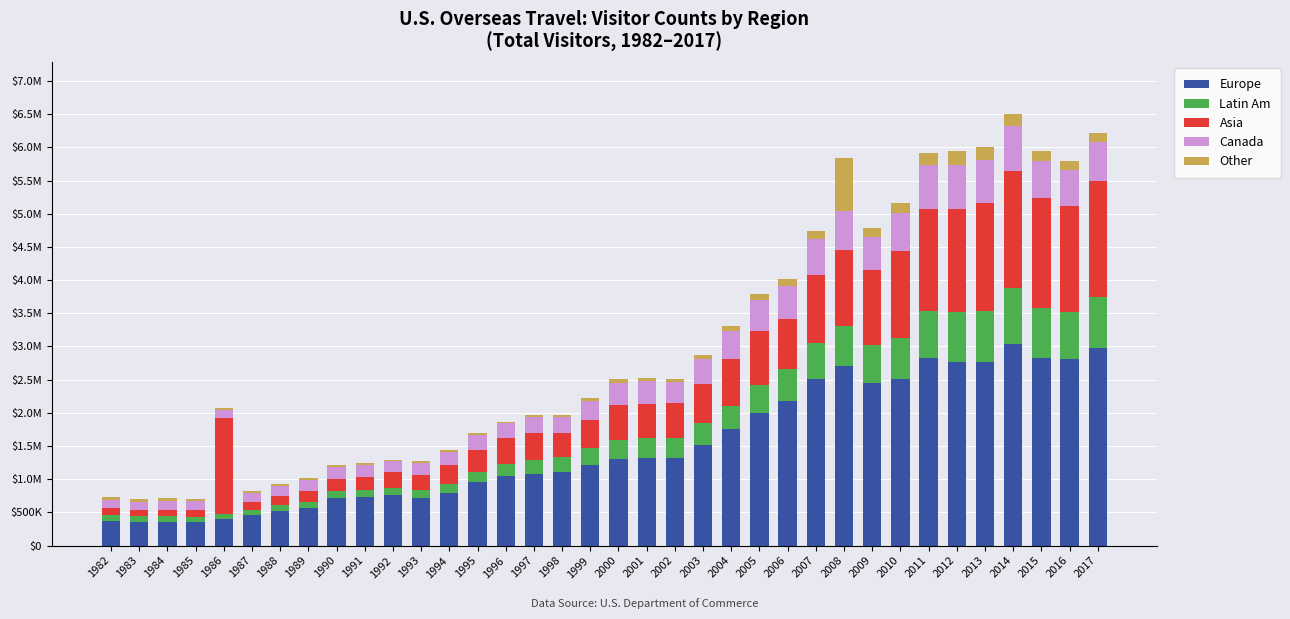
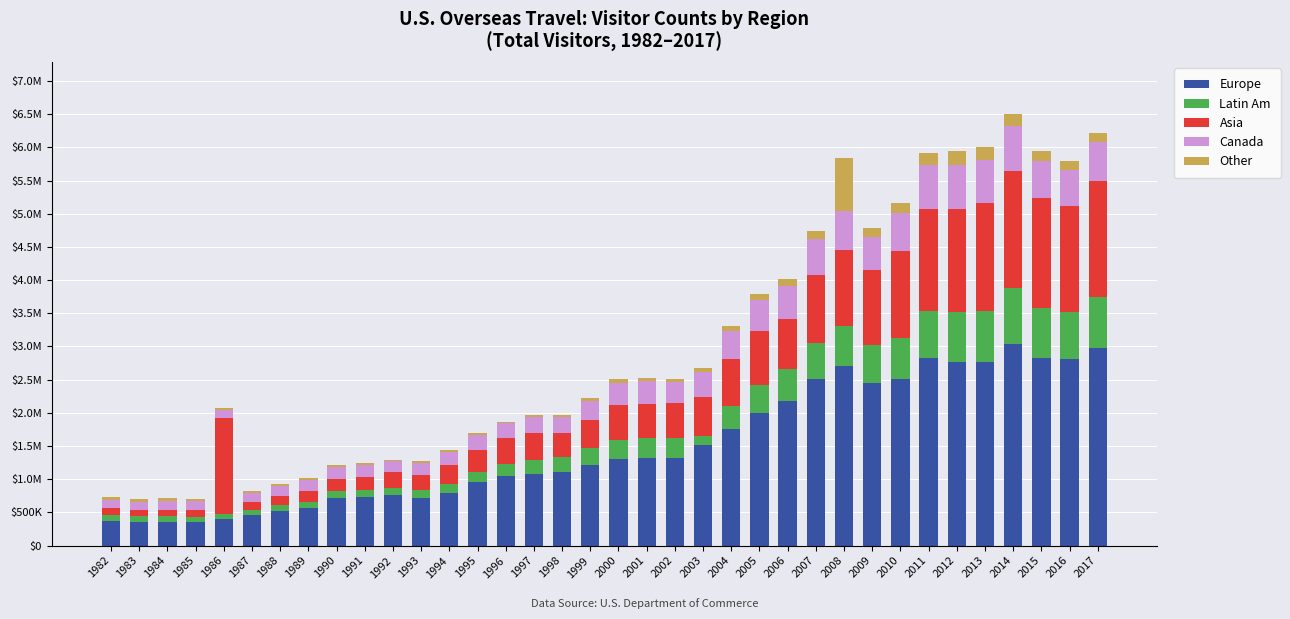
  {
    "Europe": {
      "1982": "$400000",
      "1983": "$400000",
      "1984": "$400000",
      "1985": "$400000",
      "1986": "$400000",
      "1987": "$500000",
      "1988": "$500000",
      "1989": "$600000",
      "1990": "$700000",
      "1991": "$700000",
      "1992": "$800000",
      "1993": "$700000",
      "1994": "$800000",
      "1995": "$1000000",
      "1996": "$1000000",
      "1997": "$1100000",
      "1998": "$1100000",
      "1999": "$1200000",
      "2000": "$1300000",
      "2001": "$1300000",
      "2002": "$1300000",
      "2003": "$1500000",
      "2004": "$1700000",
      "2005": "$2000000",
      "2006": "$2200000",
      "2007": "$2500000",
      "2008": "$2700000",
      "2009": "$2500000",
      "2010": "$2500000",
      "2011": "$2800000",
      "2012": "$2800000",
      "2013": "$2800000",
      "2014": "$3000000",
      "2015": "$2800000",
      "2016": "$2800000",
      "2017": "$3000000"
    },
    "Latin Am": {
      "1982": "$100000",
      "1983": "$100000",
      "1984": "$100000",
      "1985": "$100000",
      "1986": "$100000",
      "1987": "$100000",
      "1988": "$100000",
      "1989": "$100000",
      "1990": "$100000",
      "1991": "$100000",
      "1992": "$100000",
      "1993": "$100000",
      "1994": "$100000",
      "1995": "$100000",
      "1996": "$200000",
      "1997": "$200000",
      "1998": "$200000",
      "1999": "$300000",
      "2000": "$300000",
      "2001": "$300000",
      "2002": "$300000",
-     "2003": "$300000",
+     "2003": "$100000",
      "2004": "$400000",
      "2005": "$400000",
      "2006": "$500000",
      "2007": "$500000",
      "2008": "$600000",
      "2009": "$600000",
      "2010": "$600000",
      "2011": "$700000",
      "2012": "$700000",
      "2013": "$800000",
      "2014": "$800000",
      "2015": "$800000",
      "2016": "$700000",
      "2017": "$800000"
    },
    "Asia": {
      "1982": "$100000",
      "1983": "$100000",
      "1984": "$100000",
      "1985": "$100000",
      "1986": "$1500000",
      "1987": "$100000",
      "1988": "$100000",
      "1989": "$200000",
      "1990": "$200000",
      "1991": "$200000",
      "1992": "$200000",
      "1993": "$200000",
      "1994": "$300000",
      "1995": "$300000",
      "1996": "$400000",
      "1997": "$400000",
      "1998": "$400000",
      "1999": "$400000",
      "2000": "$500000",
      "2001": "$500000",
      "2002": "$500000",
      "2003": "$600000",
      "2004": "$700000",
      "2005": "$800000",
      "2006": "$800000",
      "2007": "$1000000",
      "2008": "$1100000",
      "2009": "$1100000",
      "2010": "$1300000",
      "2011": "$1500000",
      "2012": "$1600000",
      "2013": "$1600000",
      "2014": "$1800000",
      "2015": "$1700000",
      "2016": "$1600000",
      "2017": "$1700000"
    },
    "Canada": {
      "1982": "$100000",
      "1983": "$100000",
      "1984": "$100000",
      "1985": "$100000",
      "1986": "$100000",
      "1987": "$100000",
      "1988": "$200000",
      "1989": "$200000",
      "1990": "$200000",
      "1991": "$200000",
      "1992": "$200000",
      "1993": "$200000",
      "1994": "$200000",
      "1995": "$200000",
      "1996": "$200000",
      "1997": "$200000",
      "1998": "$200000",
      "1999": "$300000",
      "2000": "$300000",
      "2001": "$300000",
      "2002": "$300000",
      "2003": "$400000",
      "2004": "$400000",
      "2005": "$500000",
      "2006": "$500000",
      "2007": "$500000",
      "2008": "$600000",
      "2009": "$500000",
      "2010": "$600000",
      "2011": "$700000",
      "2012": "$700000",
      "2013": "$600000",
      "2014": "$700000",
      "2015": "$600000",
      "2016": "$500000",
      "2017": "$600000"
    },
    "Other": {
      "1982": "$0",
      "1983": "$0",
      "1984": "$0",
      "1999": "$0",
      "2000": "$100000",
      "2001": "$100000",
      "2002": "$0",
      "2003": "$100000",
      "2004": "$100000",
      "2005": "$100000",
      "2006": "$100000",
      "2007": "$100000",
      "2008": "$800000",
      "2009": "$100000",
      "2010": "$200000",
      "2011": "$200000",
      "2012": "$200000",
      "2013": "$200000",
      "2014": "$200000",
      "2015": "$200000",
      "2016": "$100000",
      "2017": "$100000"
    }
  }
